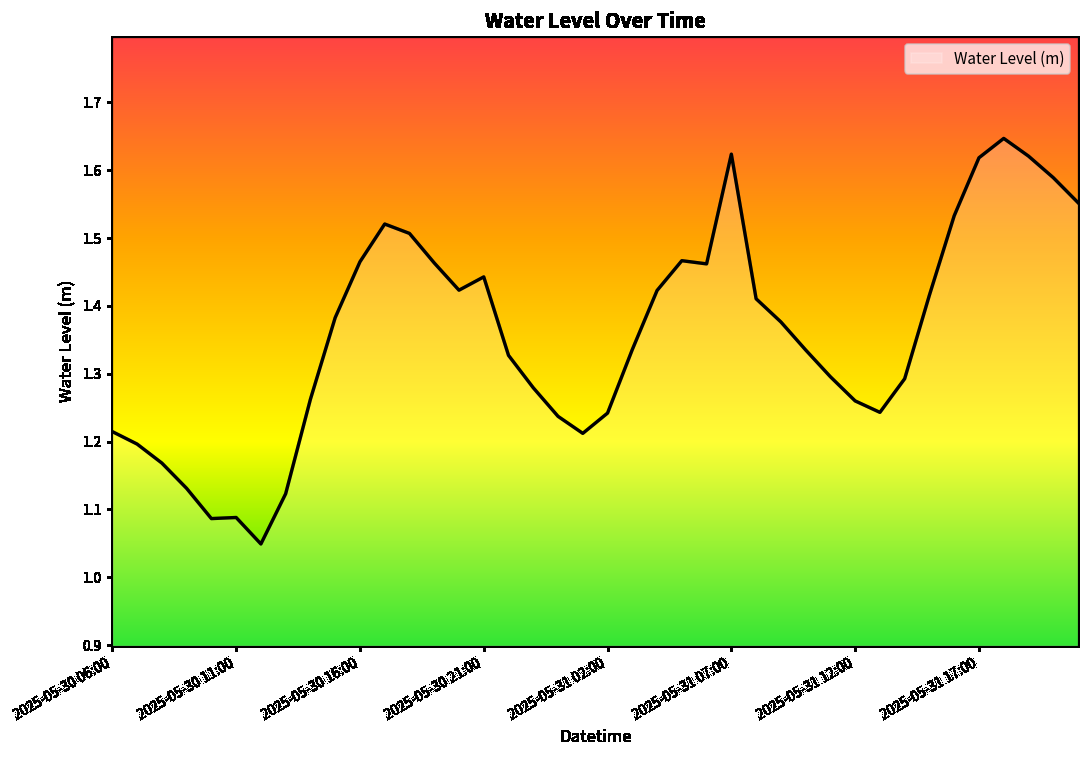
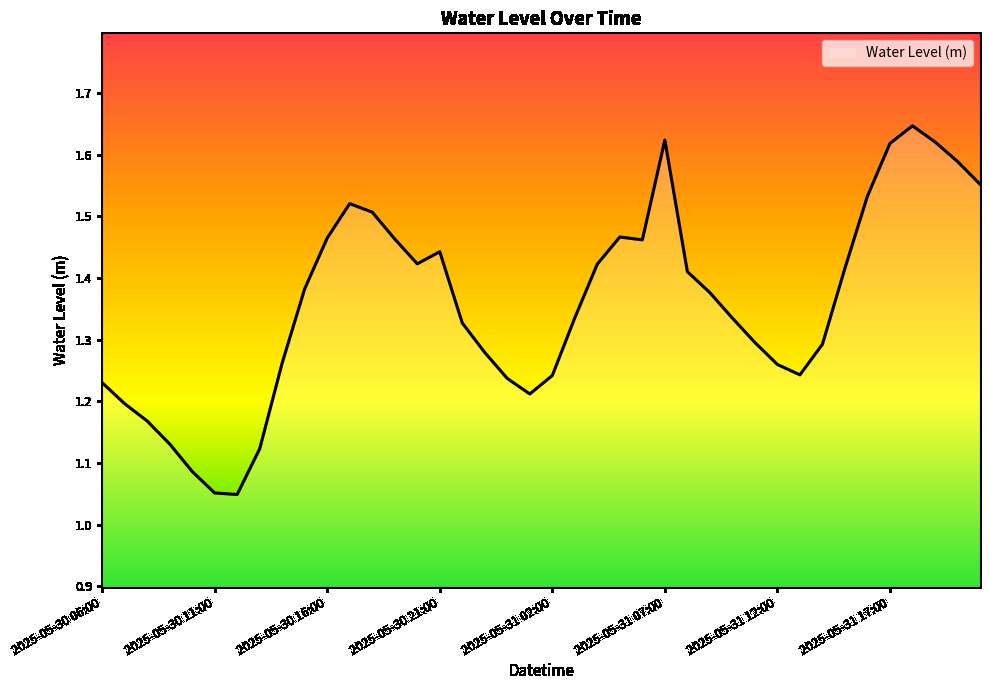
  {
-   "2025-05-30 06:00": 1.21,
-   "2025-05-30 11:00": 1.09,
+   "2025-05-30 06:00": 1.23,
+   "2025-05-30 11:00": 1.05,
    "2025-05-30 16:00": 1.47,
    "2025-05-30 21:00": 1.44,
    "2025-05-31 02:00": 1.24,
    "2025-05-31 07:00": 1.62,
    "2025-05-31 12:00": 1.26,
    "2025-05-31 17:00": 1.62
  }
